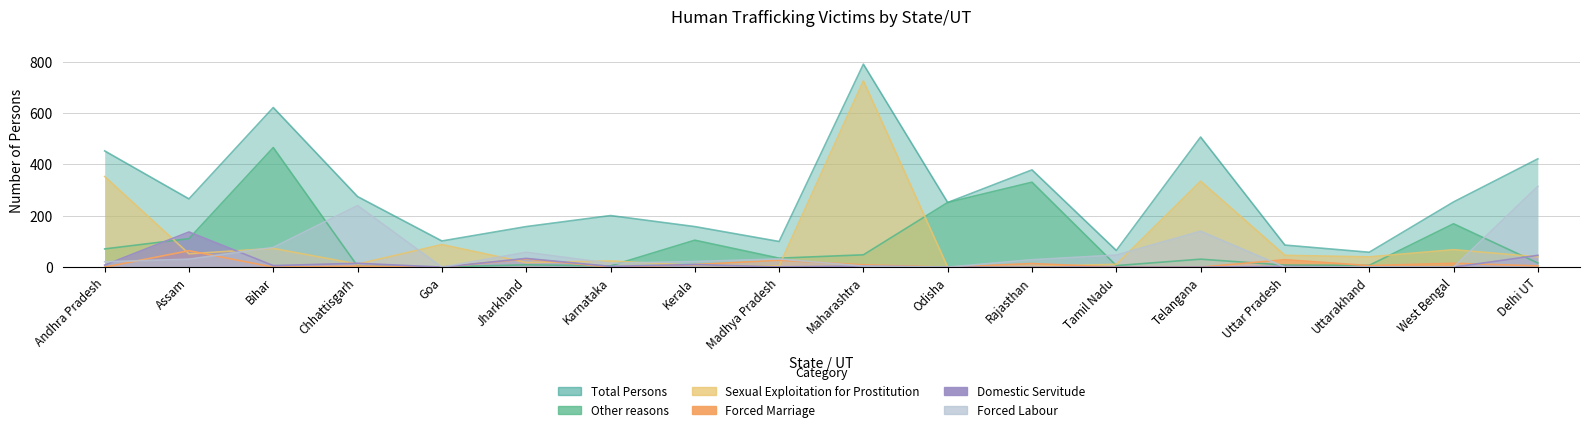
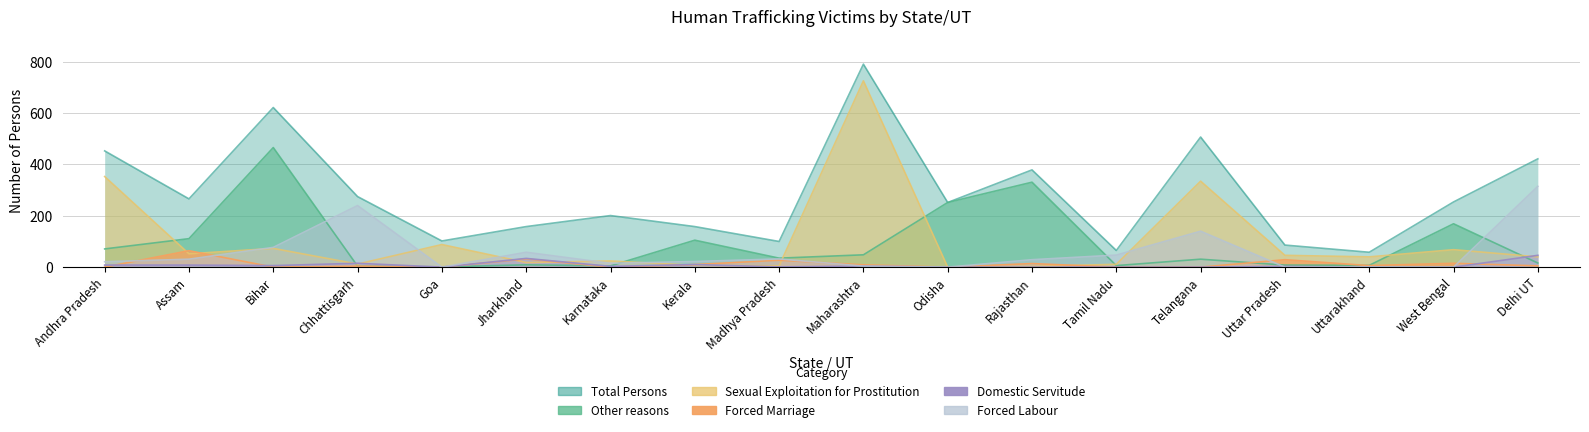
  {
    "Domestic Servitude": {
-     "Assam": 140
+     "Assam": 10
    }
  }
